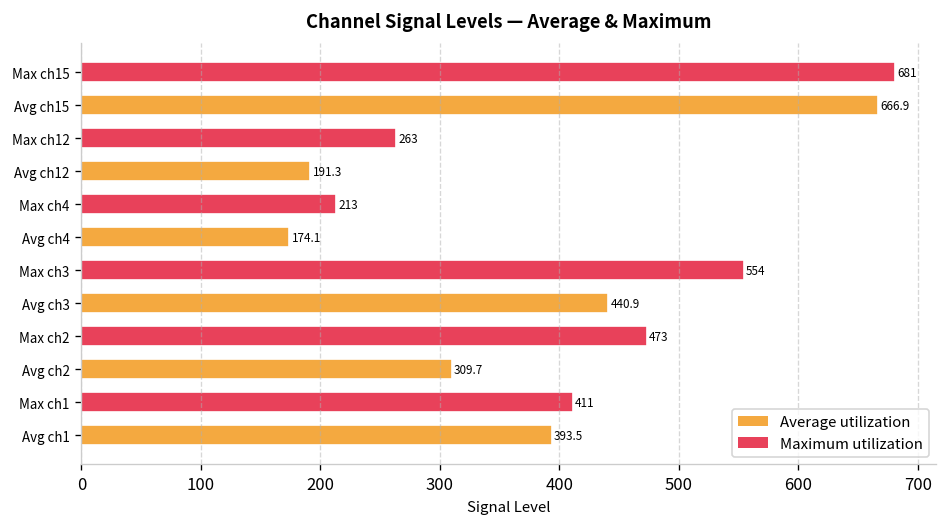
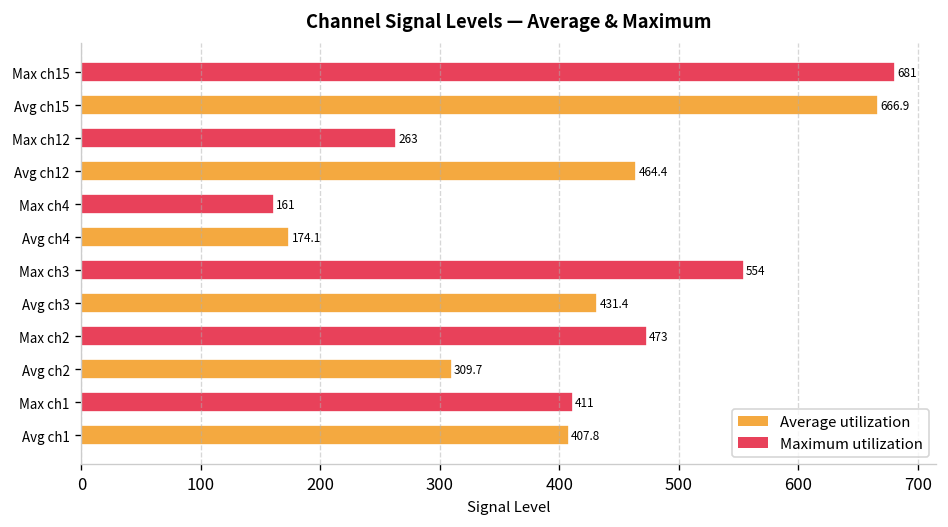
  {
    "Max ch15": 681,
    "Avg ch15": 666.9,
    "Max ch12": 263,
-   "Avg ch12": 191.3,
-   "Max ch4": 213,
+   "Avg ch12": 464.4,
+   "Max ch4": 161,
    "Avg ch4": 174.1,
    "Max ch3": 554,
-   "Avg ch3": 440.9,
+   "Avg ch3": 431.4,
    "Max ch2": 473,
    "Avg ch2": 309.7,
    "Max ch1": 411,
-   "Avg ch1": 393.5
+   "Avg ch1": 407.8
  }
